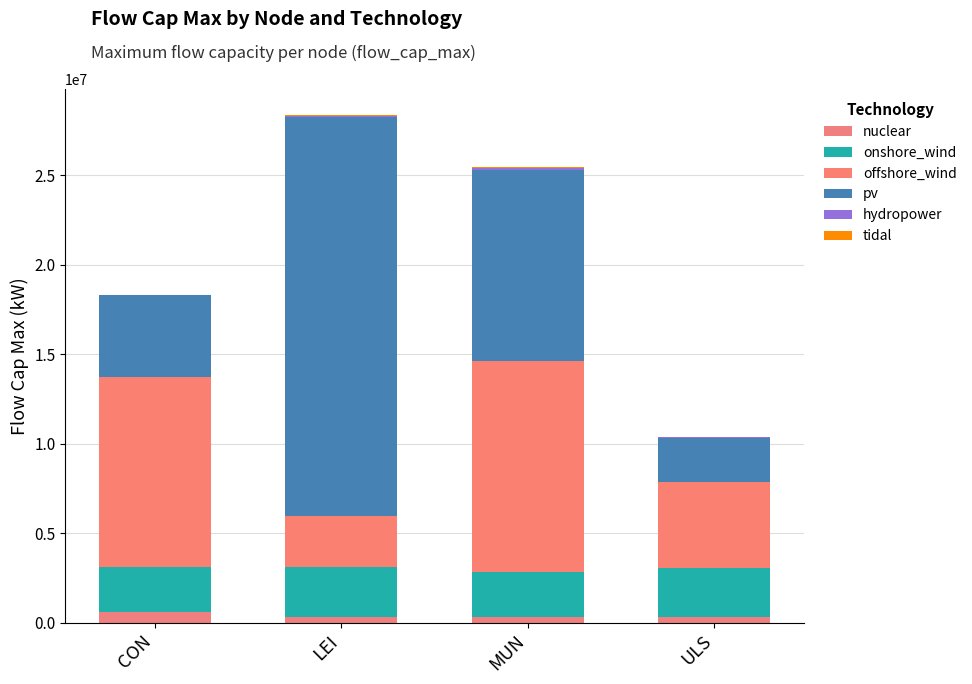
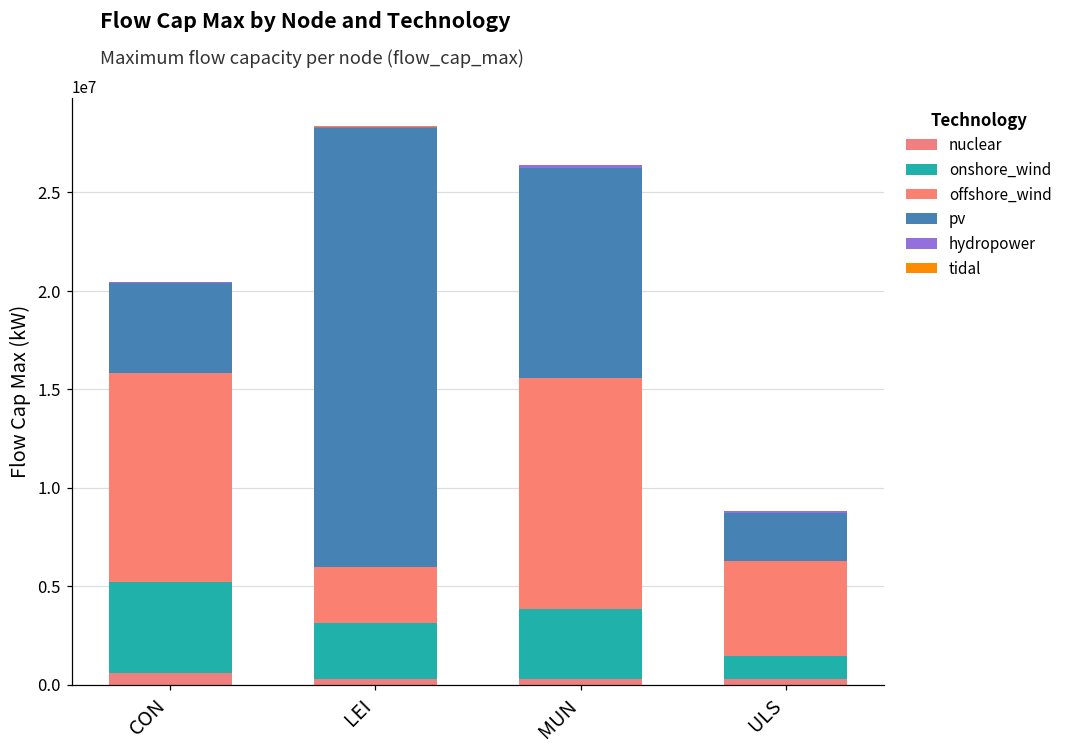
  {
    "onshore_wind": {
-     "CON": 2500000,
+     "CON": 4600000,
      "LEI": 2800000,
-     "MUN": 2500000,
-     "ULS": 2700000
+     "MUN": 3500000,
+     "ULS": 1200000
    },
    "pv": {
      "CON": 4600000,
      "LEI": 22300000,
      "MUN": 10700000,
      "ULS": 2400000
    }
  }
